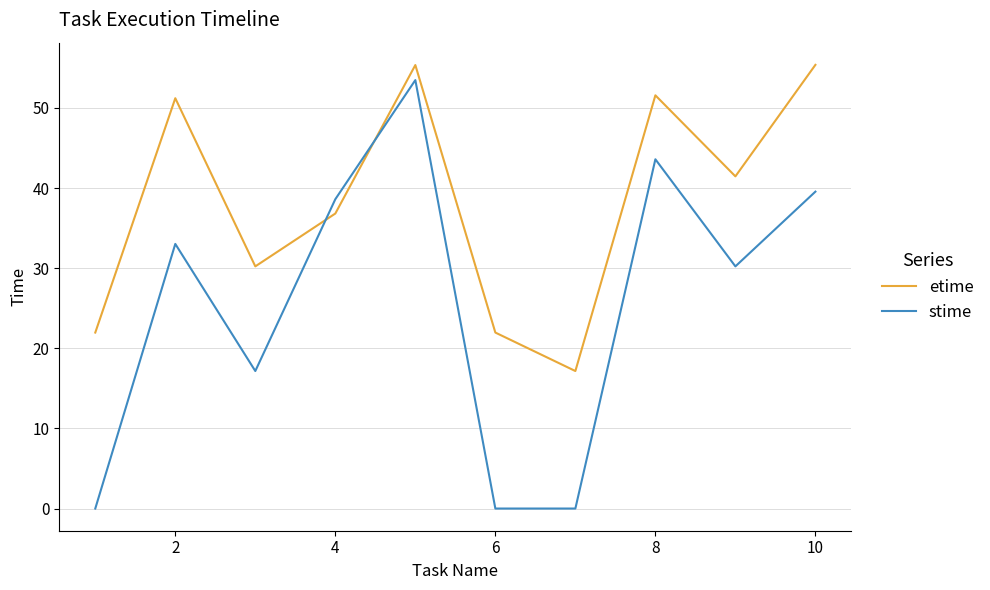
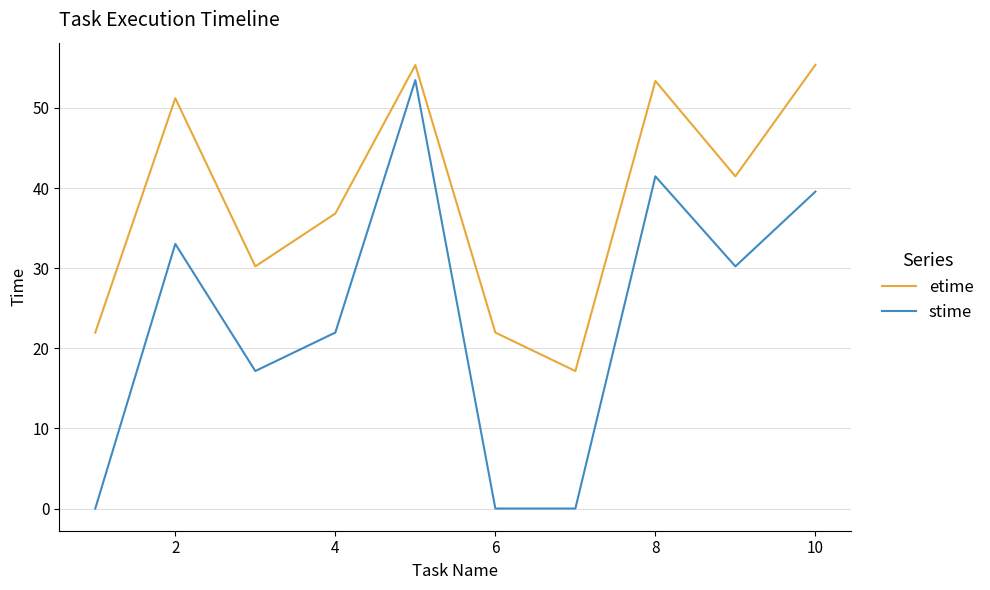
  {
    "etime": {
      "2": 51,
      "4": 37,
      "6": 22,
-     "8": 52,
+     "8": 53,
      "10": 55
    },
    "stime": {
      "2": 33,
-     "4": 39,
+     "4": 22,
      "6": 0,
-     "8": 44,
+     "8": 41,
      "10": 40
    }
  }
